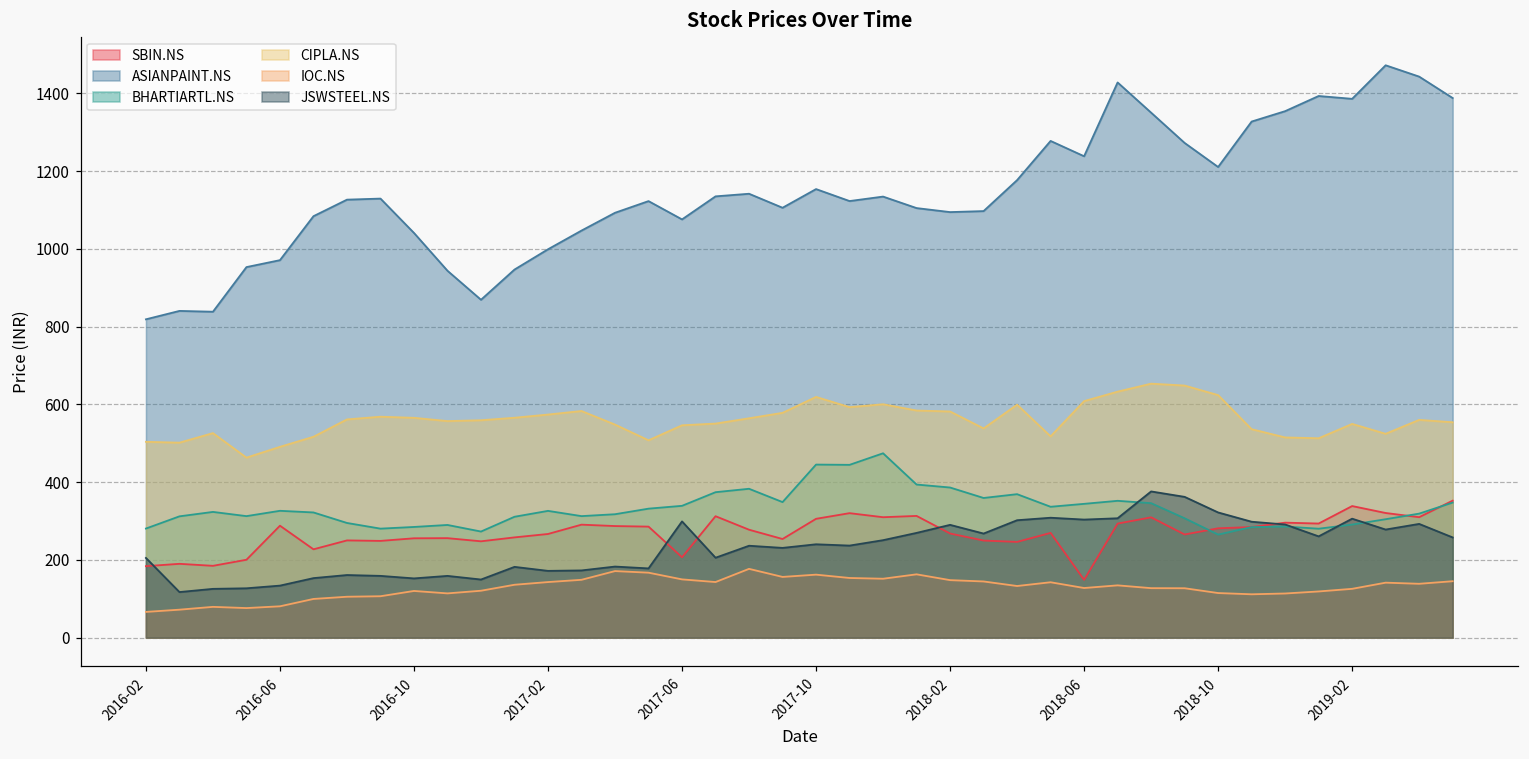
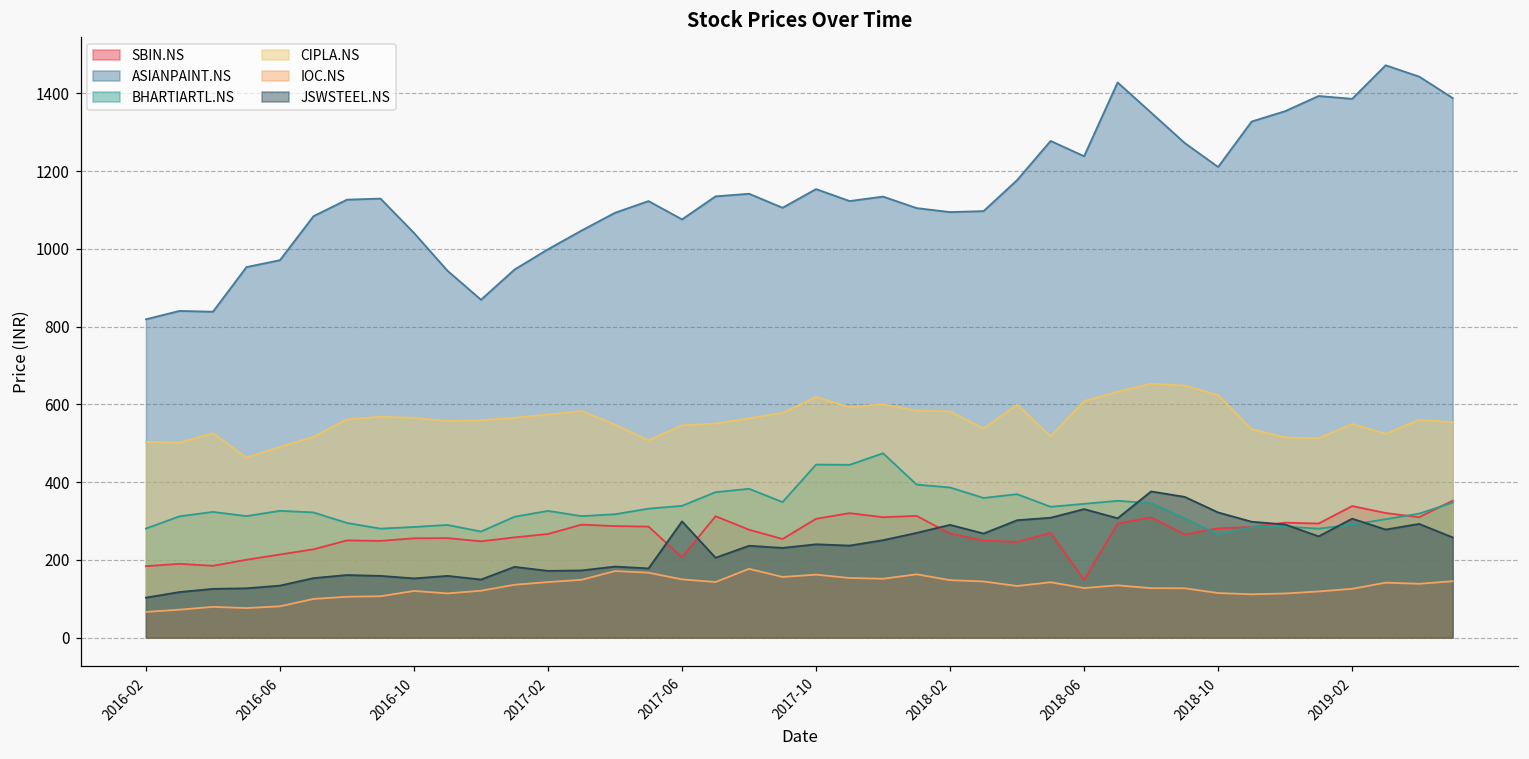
  {
    "SBIN.NS": {
      "2016-02": 180,
-     "2016-06": 290,
+     "2016-06": 210,
      "2016-10": 260,
      "2017-02": 270,
      "2017-06": 210,
      "2017-10": 310,
      "2018-02": 270,
      "2018-06": 150,
      "2018-10": 280,
      "2019-02": 340
    },
    "JSWSTEEL.NS": {
-     "2016-02": 210,
+     "2016-02": 100,
      "2016-06": 130,
      "2016-10": 150,
      "2017-02": 170,
      "2017-06": 300,
      "2017-10": 240,
      "2018-02": 290,
-     "2018-06": 300,
+     "2018-06": 330,
      "2018-10": 320,
      "2019-02": 310
    }
  }
